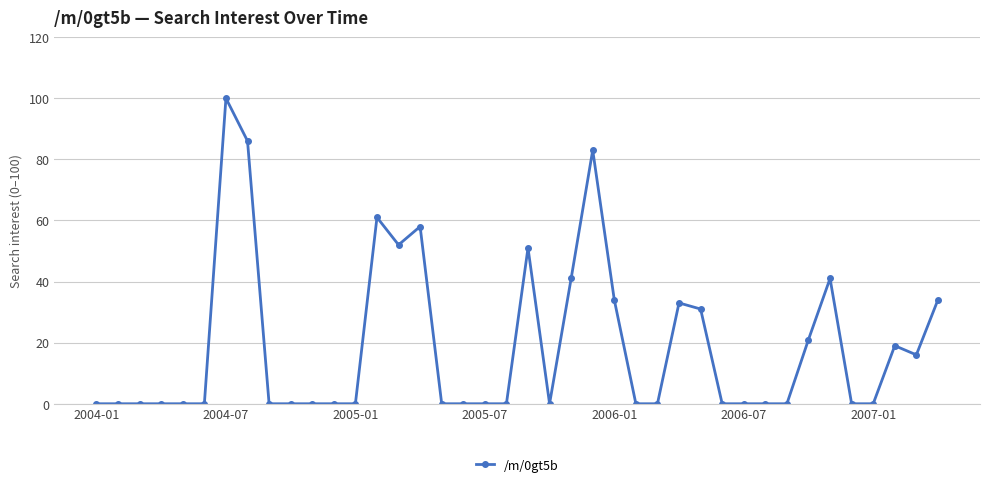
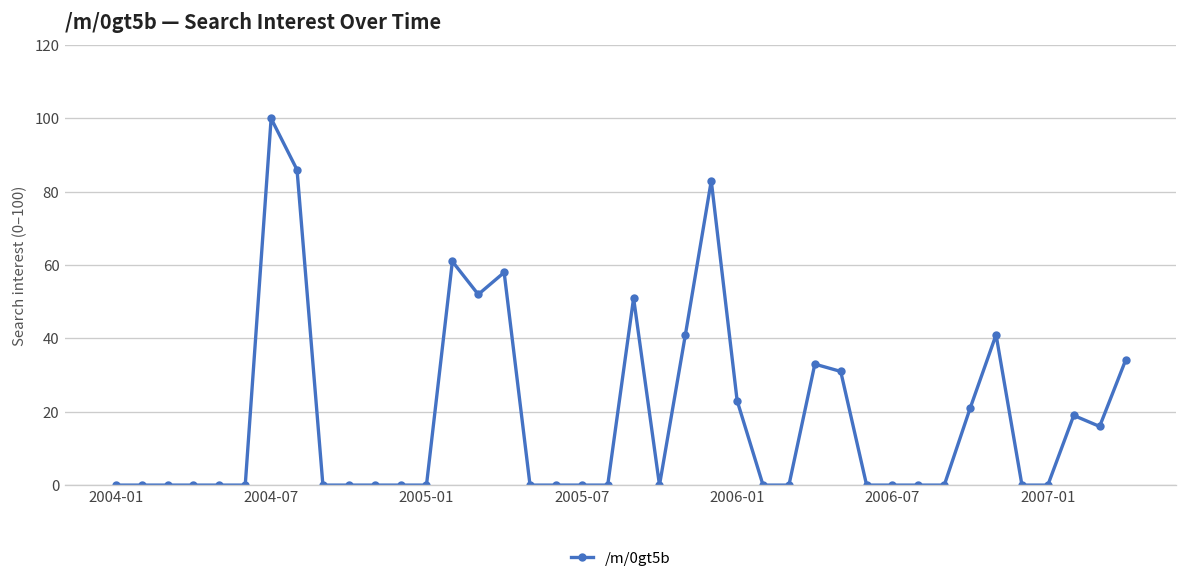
  {
    "2004-01": 0,
    "2004-07": 100,
    "2005-01": 0,
    "2005-07": 0,
-   "2006-01": 34,
+   "2006-01": 23,
    "2006-07": 0,
    "2007-01": 0
  }
